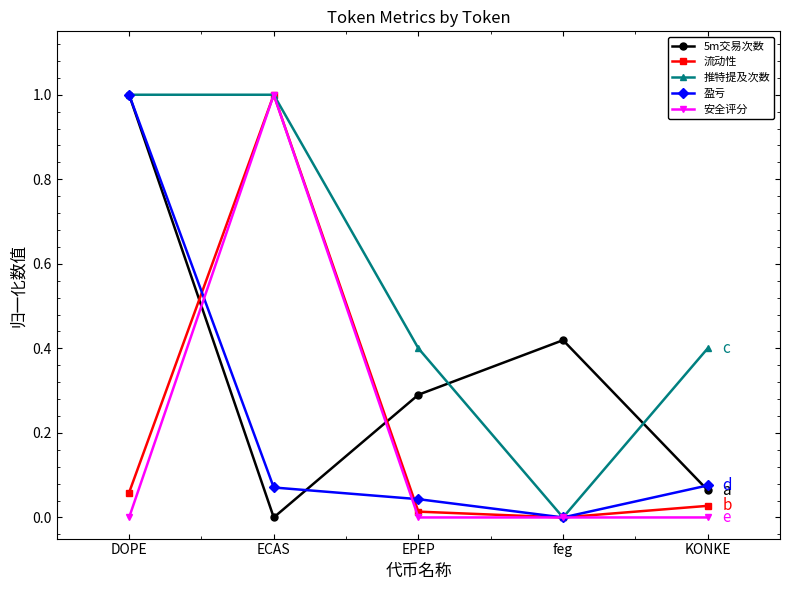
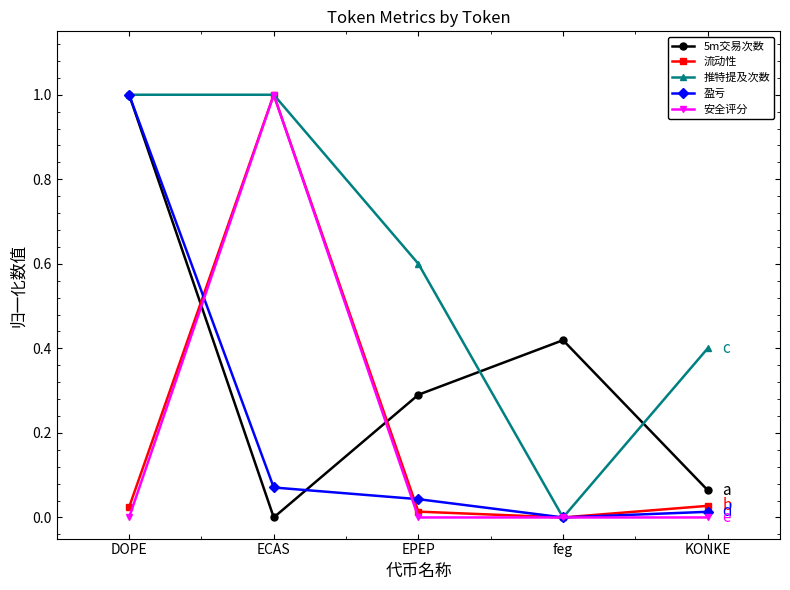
  {
    "5m交易次数": {
      "ECAS": 0.00,
      "EPEP": 0.29,
      "feg": 0.42,
      "KONKE": 0.06
    },
    "流动性": {
-     "DOPE": 0.06,
+     "DOPE": 0.02,
      "EPEP": 0.01,
      "KONKE": 0.03
    },
    "推特提及次数": {
-     "EPEP": 0.40,
+     "EPEP": 0.60,
      "KONKE": 0.40
    },
    "盈亏": {
      "ECAS": 0.07,
      "EPEP": 0.04,
-     "KONKE": 0.08
+     "KONKE": 0.01
    },
    "安全评分": {
      "DOPE": 0.00,
      "EPEP": 0.00,
      "KONKE": 0.00
    }
  }
